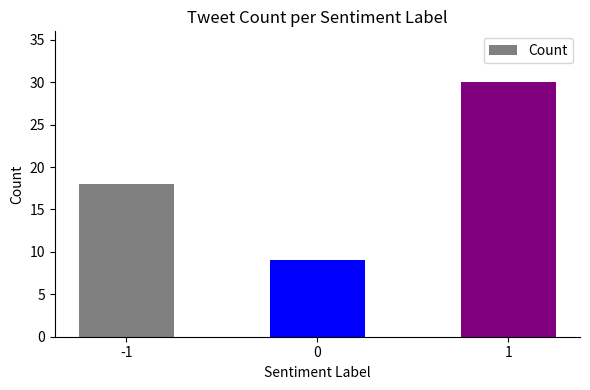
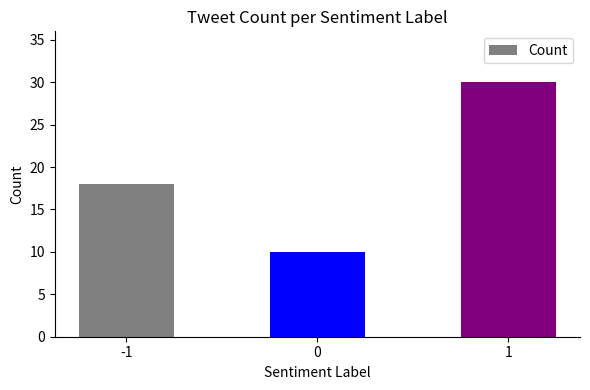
  {
    "-1": 18,
-   "0": 9,
+   "0": 10,
    "1": 30
  }
